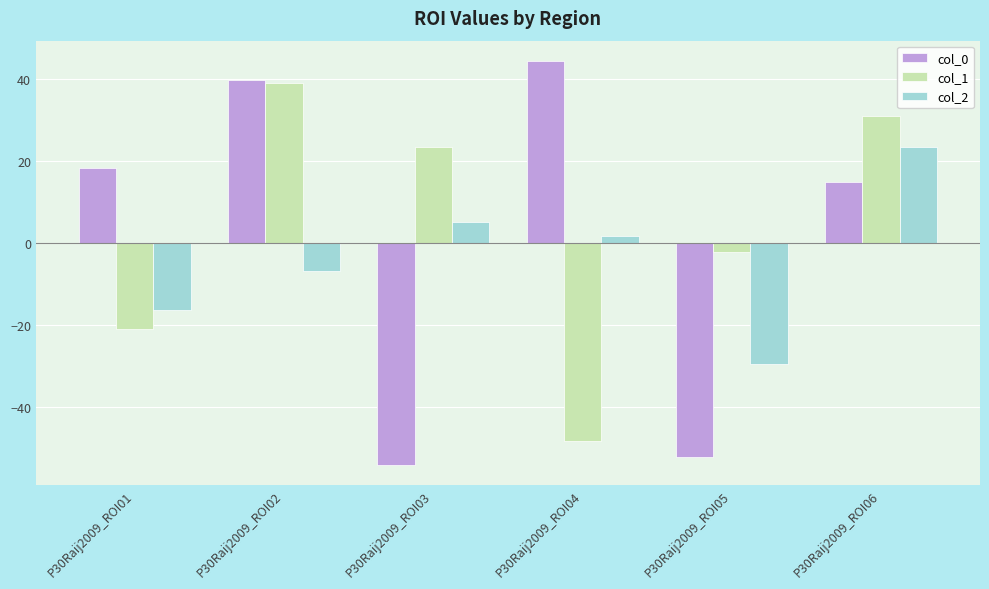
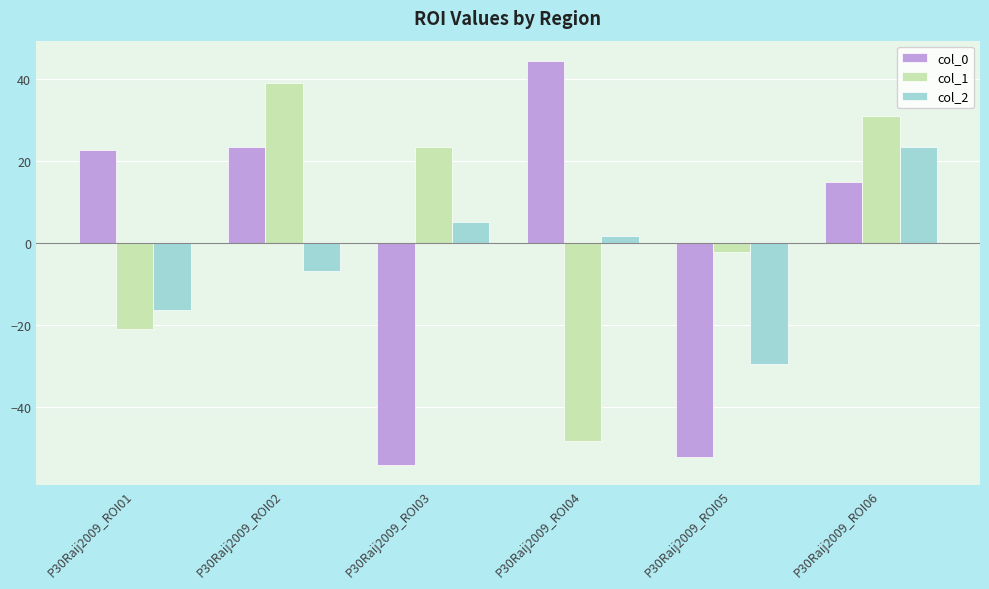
  {
    "col_0": {
-     "P30Raij2009_ROI01": 18,
-     "P30Raij2009_ROI02": 40,
+     "P30Raij2009_ROI01": 23,
+     "P30Raij2009_ROI02": 23,
      "P30Raij2009_ROI03": -54,
      "P30Raij2009_ROI04": 44,
      "P30Raij2009_ROI05": -52,
      "P30Raij2009_ROI06": 15
    }
  }
